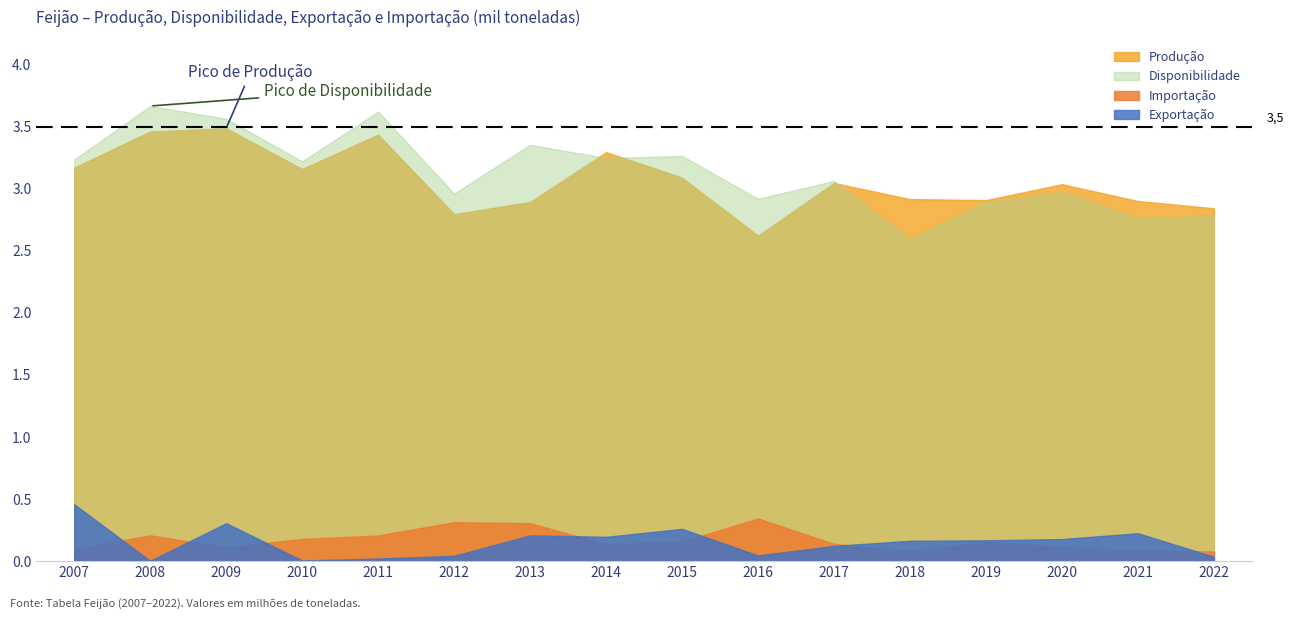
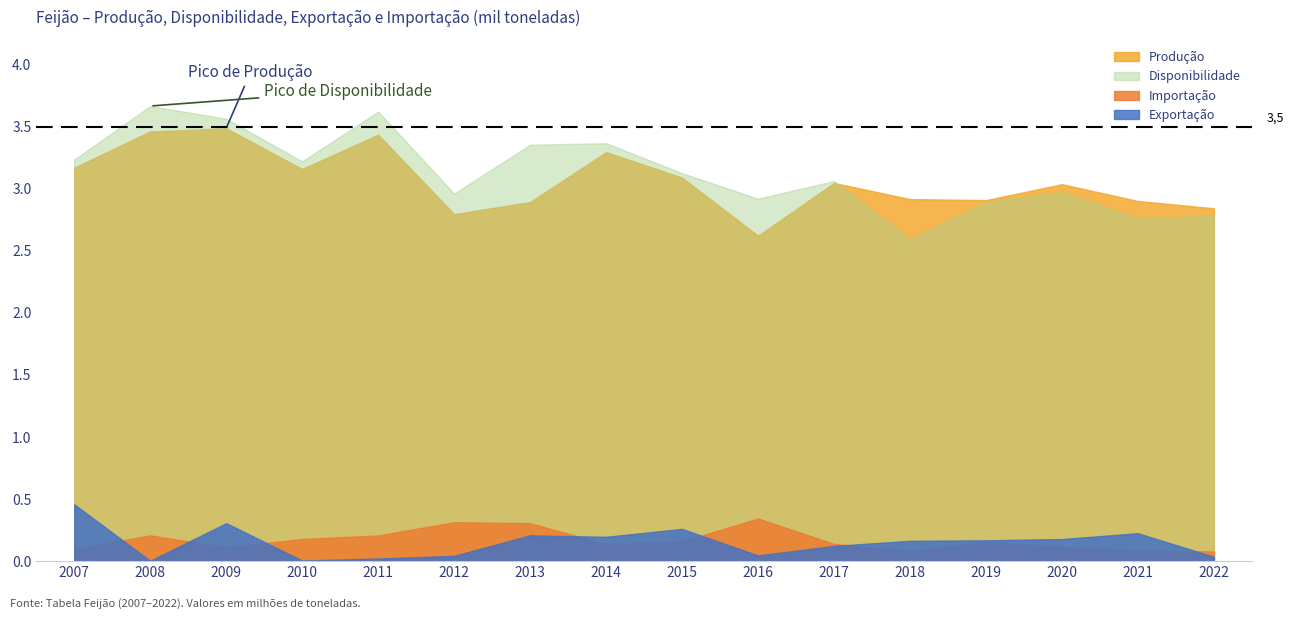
  {
    "Disponibilidade": {
      "2007": 3.23,
      "2008": 3.67,
      "2009": 3.56,
      "2010": 3.22,
      "2011": 3.62,
      "2012": 2.96,
      "2013": 3.35,
-     "2014": 3.25,
-     "2015": 3.26,
+     "2014": 3.37,
+     "2015": 3.13,
      "2016": 2.92,
      "2018": 2.59,
      "2020": 2.97,
      "2021": 2.76,
      "2022": 2.78
    },
    "Exportação": {
      "2007": 0.46,
      "2009": 0.31,
      "2012": 0.04,
      "2013": 0.21,
      "2014": 0.20,
      "2015": 0.26,
      "2016": 0.05,
      "2018": 0.16,
      "2020": 0.18,
      "2021": 0.22,
      "2022": 0.03
    }
  }
